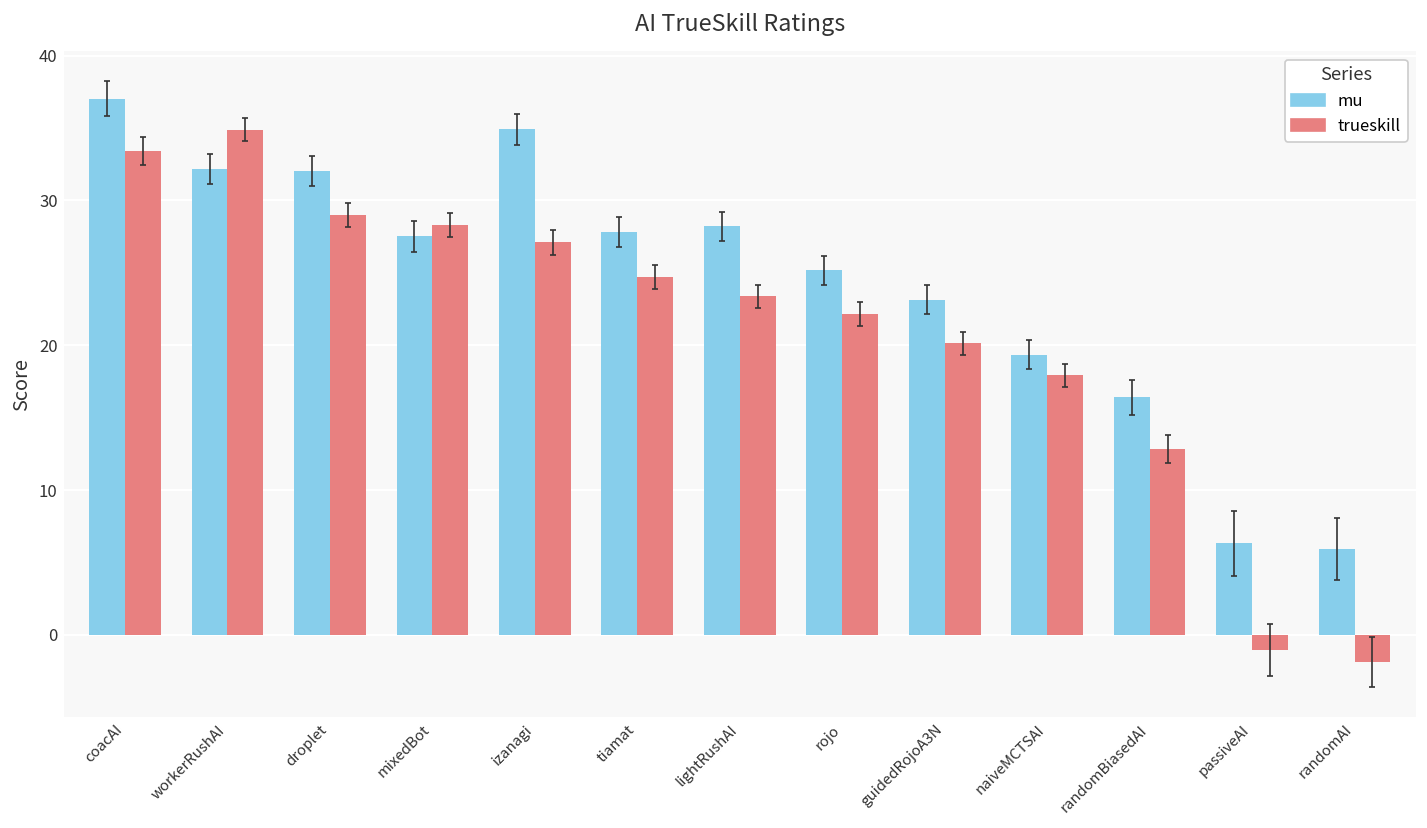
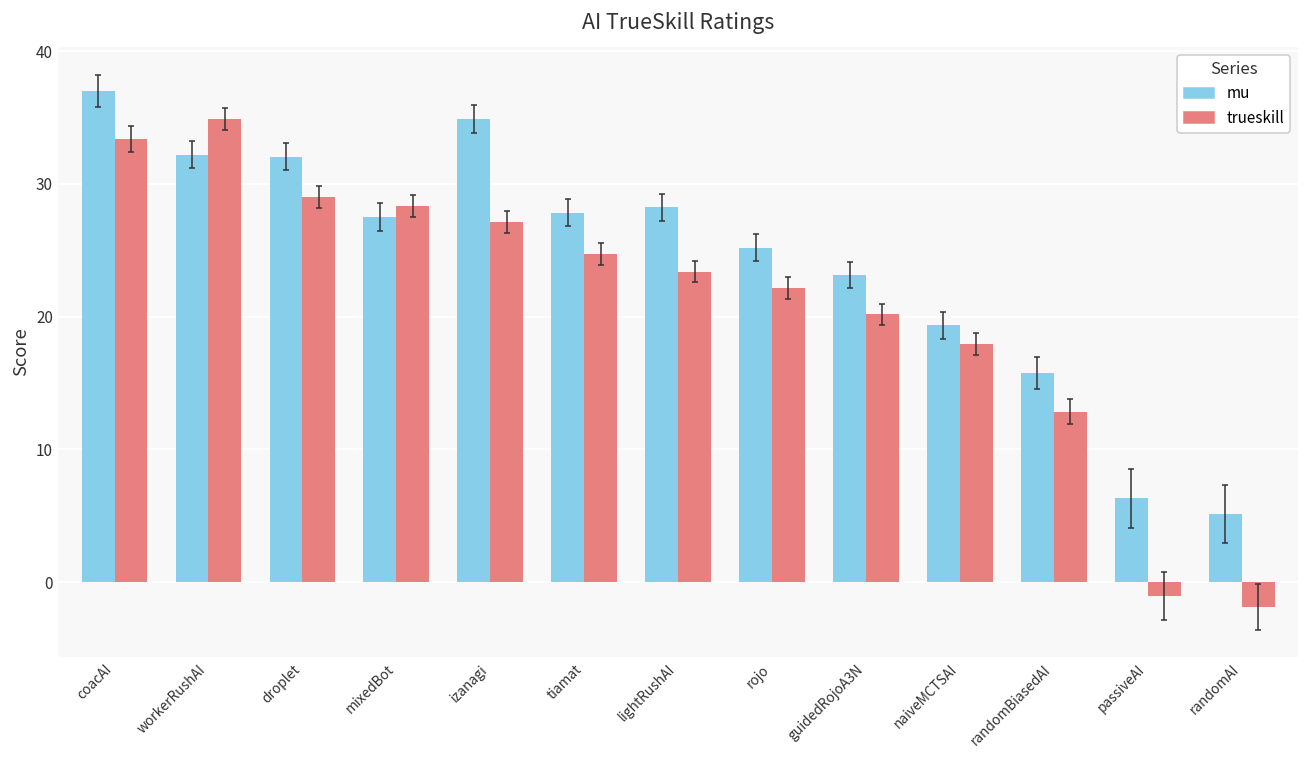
  {
    "mu": {
      "coacAI": 37.0,
      "workerRushAI": 32.2,
      "droplet": 32.0,
      "mixedBot": 27.5,
      "izanagi": 34.9,
      "tiamat": 27.8,
      "lightRushAI": 28.2,
      "rojo": 25.2,
      "guidedRojoA3N": 23.1,
      "naiveMCTSAI": 19.3,
-     "randomBiasedAI": 16.4,
+     "randomBiasedAI": 15.7,
      "passiveAI": 6.3,
-     "randomAI": 5.9
+     "randomAI": 5.1
    },
    "trueskill": {
      "coacAI": 33.4,
      "workerRushAI": 34.9,
      "droplet": 29.0,
      "mixedBot": 28.3,
      "izanagi": 27.1,
      "tiamat": 24.7,
      "lightRushAI": 23.4,
      "rojo": 22.2,
      "guidedRojoA3N": 20.2,
      "naiveMCTSAI": 17.9,
      "randomBiasedAI": 12.8,
      "passiveAI": -1.1,
      "randomAI": -1.9
    }
  }
